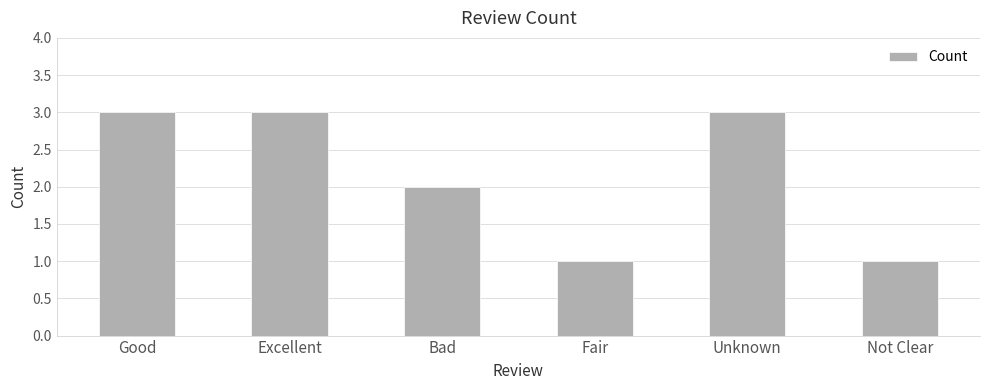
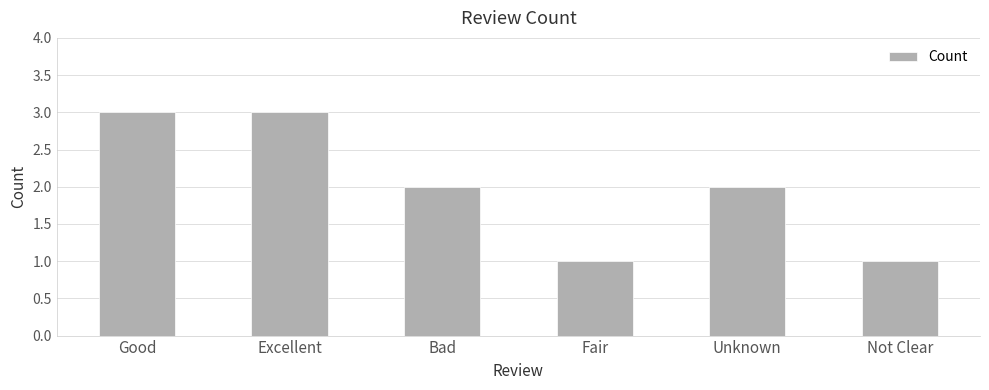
  {
    "Good": 3,
    "Excellent": 3,
    "Bad": 2,
    "Fair": 1,
-   "Unknown": 3,
+   "Unknown": 2,
    "Not Clear": 1
  }
